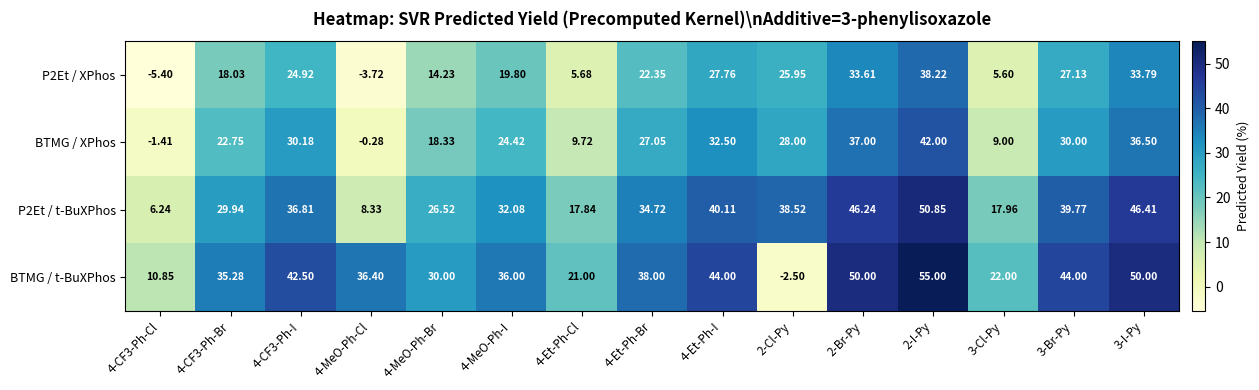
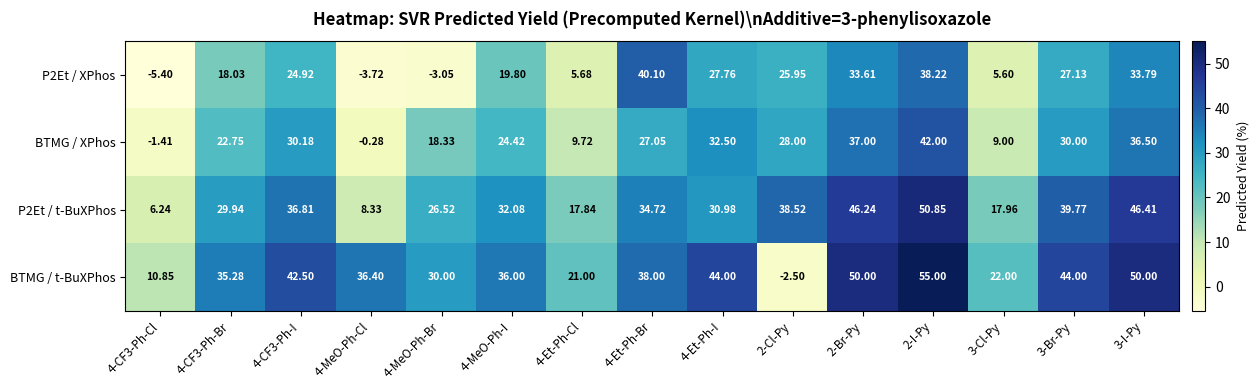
  {
    "P2Et / XPhos": {
      "4-CF3-Ph-Cl": -5.40,
      "4-CF3-Ph-Br": 18.03,
      "4-CF3-Ph-I": 24.92,
      "4-MeO-Ph-Cl": -3.72,
-     "4-MeO-Ph-Br": 14.23,
+     "4-MeO-Ph-Br": -3.05,
      "4-MeO-Ph-I": 19.80,
      "4-Et-Ph-Cl": 5.68,
-     "4-Et-Ph-Br": 22.35,
+     "4-Et-Ph-Br": 40.10,
      "4-Et-Ph-I": 27.76,
      "2-Cl-Py": 25.95,
      "2-Br-Py": 33.61,
      "2-I-Py": 38.22,
      "3-Cl-Py": 5.60,
      "3-Br-Py": 27.13,
      "3-I-Py": 33.79
    },
    "BTMG / XPhos": {
      "4-CF3-Ph-Cl": -1.41,
      "4-CF3-Ph-Br": 22.75,
      "4-CF3-Ph-I": 30.18,
      "4-MeO-Ph-Cl": -0.28,
      "4-MeO-Ph-Br": 18.33,
      "4-MeO-Ph-I": 24.42,
      "4-Et-Ph-Cl": 9.72,
      "4-Et-Ph-Br": 27.05,
      "4-Et-Ph-I": 32.50,
      "2-Cl-Py": 28.00,
      "2-Br-Py": 37.00,
      "2-I-Py": 42.00,
      "3-Cl-Py": 9.00,
      "3-Br-Py": 30.00,
      "3-I-Py": 36.50
    },
    "P2Et / t-BuXPhos": {
      "4-CF3-Ph-Cl": 6.24,
      "4-CF3-Ph-Br": 29.94,
      "4-CF3-Ph-I": 36.81,
      "4-MeO-Ph-Cl": 8.33,
      "4-MeO-Ph-Br": 26.52,
      "4-MeO-Ph-I": 32.08,
      "4-Et-Ph-Cl": 17.84,
      "4-Et-Ph-Br": 34.72,
-     "4-Et-Ph-I": 40.11,
+     "4-Et-Ph-I": 30.98,
      "2-Cl-Py": 38.52,
      "2-Br-Py": 46.24,
      "2-I-Py": 50.85,
      "3-Cl-Py": 17.96,
      "3-Br-Py": 39.77,
      "3-I-Py": 46.41
    },
    "BTMG / t-BuXPhos": {
      "4-CF3-Ph-Cl": 10.85,
      "4-CF3-Ph-Br": 35.28,
      "4-CF3-Ph-I": 42.50,
      "4-MeO-Ph-Cl": 36.40,
      "4-MeO-Ph-Br": 30.00,
      "4-MeO-Ph-I": 36.00,
      "4-Et-Ph-Cl": 21.00,
      "4-Et-Ph-Br": 38.00,
      "4-Et-Ph-I": 44.00,
      "2-Cl-Py": -2.50,
      "2-Br-Py": 50.00,
      "2-I-Py": 55.00,
      "3-Cl-Py": 22.00,
      "3-Br-Py": 44.00,
      "3-I-Py": 50.00
    }
  }
